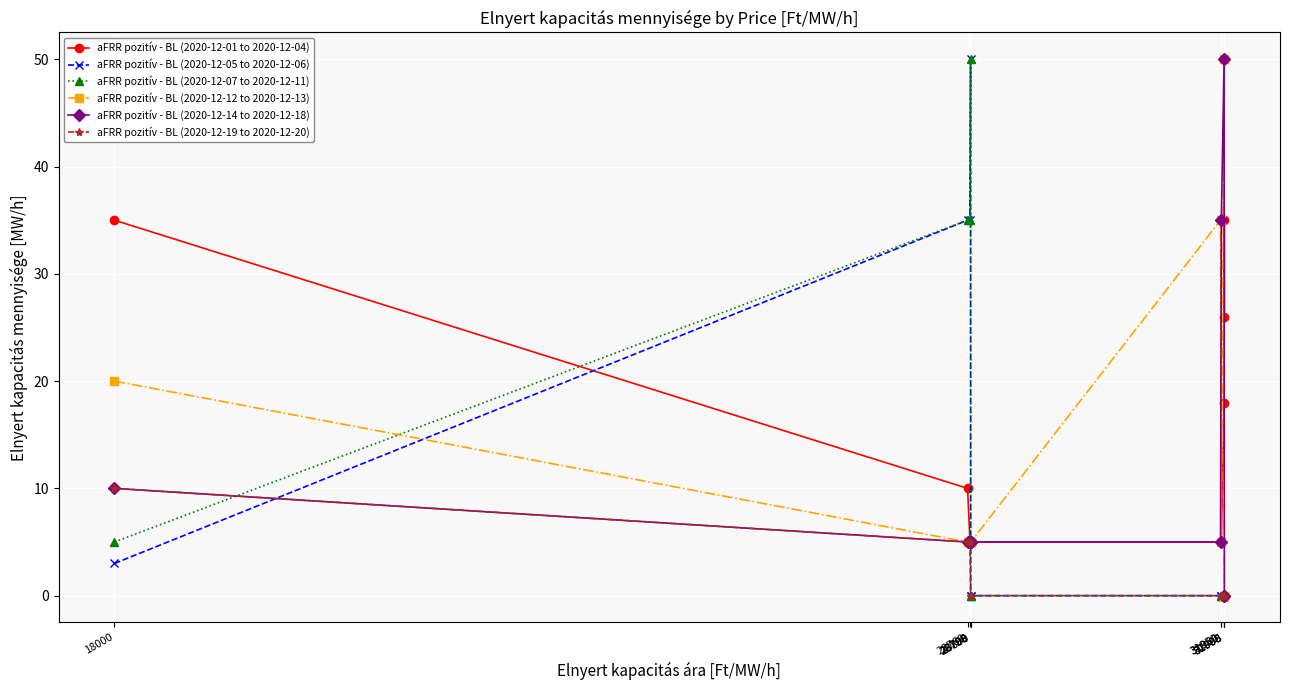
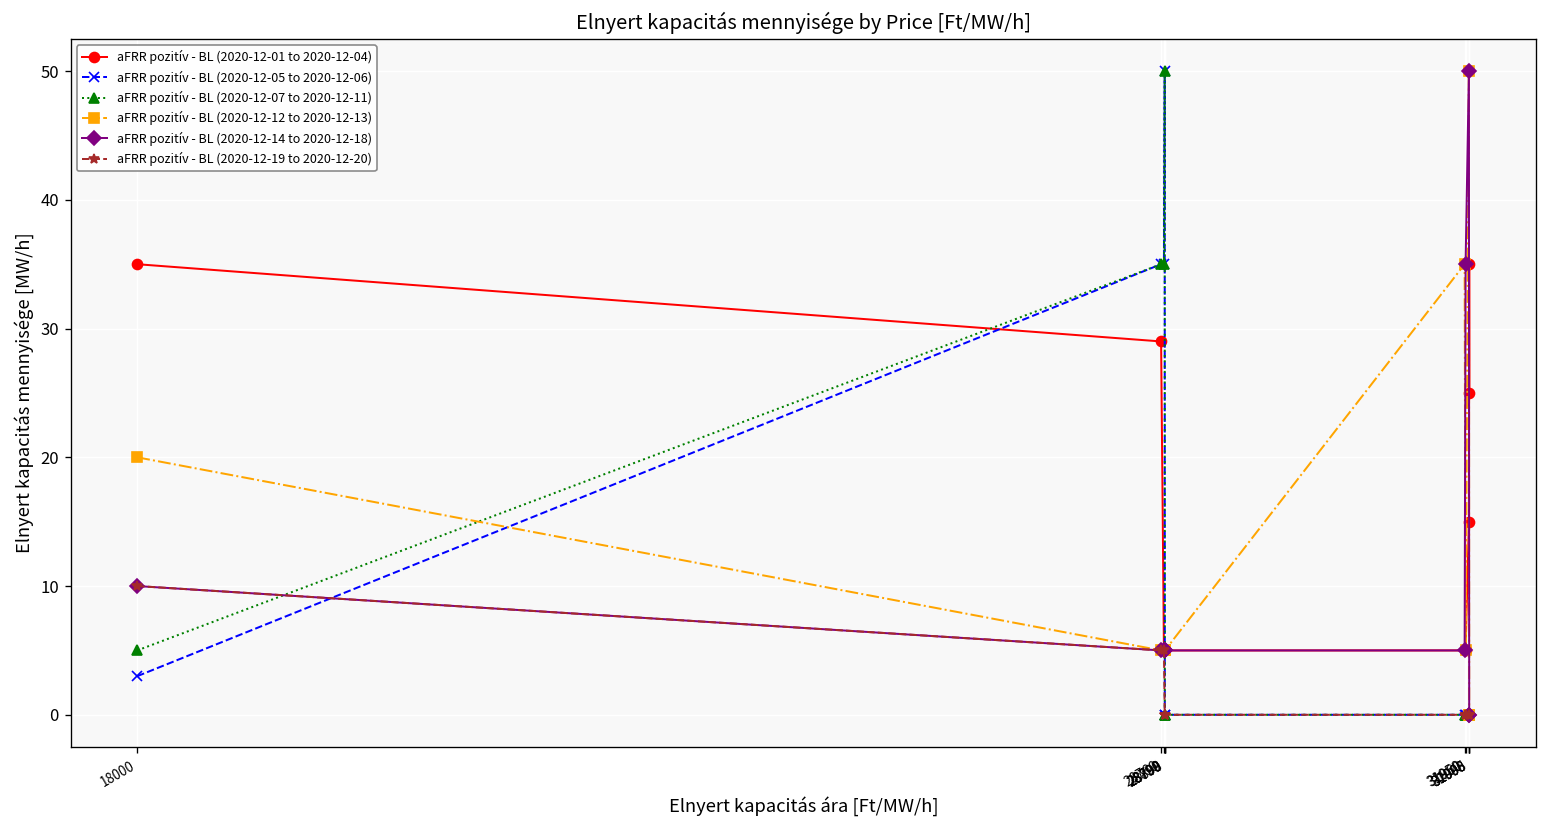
  {
    "aFRR pozitív - BL (2020-12-01 to 2020-12-04)": {
      "18000": 35,
-     "28760": 10,
-     "31995": 18,
+     "28760": 29,
+     "31995": 15,
      "31998": 35,
-     "32000": 26
+     "32000": 25
    },
    "aFRR pozitív - BL (2020-12-05 to 2020-12-06)": {
      "18000": 3
    },
    "aFRR pozitív - BL (2020-12-07 to 2020-12-11)": {
      "18000": 5
    },
    "aFRR pozitív - BL (2020-12-12 to 2020-12-13)": {
      "18000": 20
    }
  }
